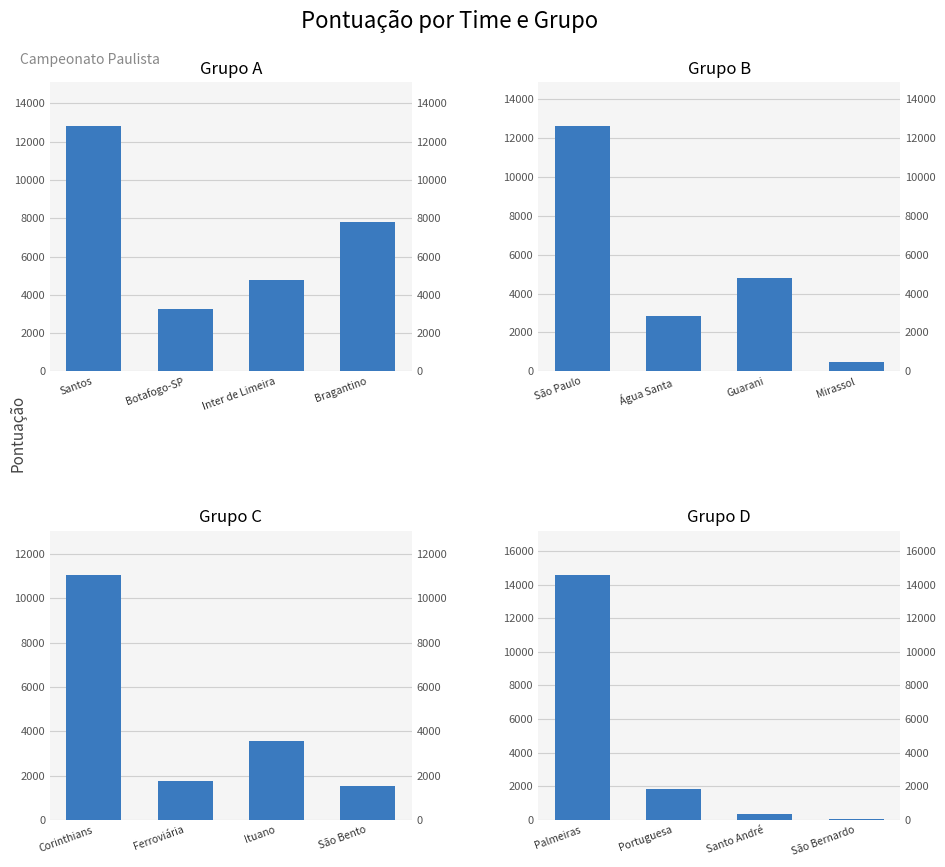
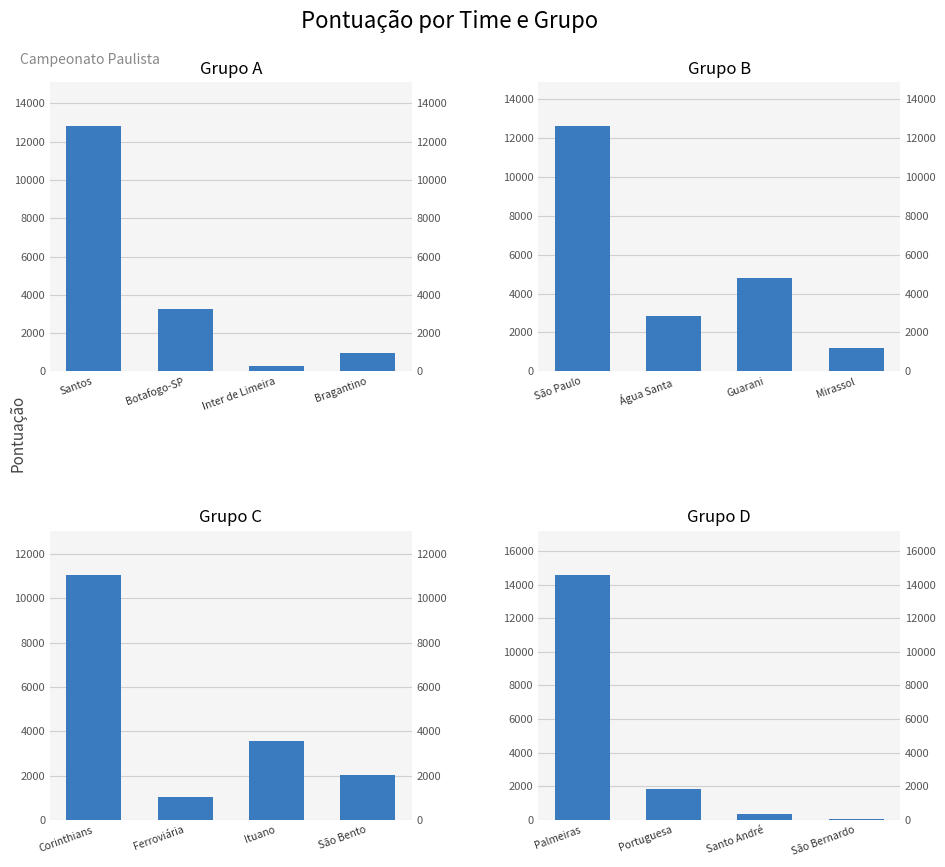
  {
    "Grupo A": {
      "Santos": 12800,
      "Botafogo-SP": 3200,
-     "Inter de Limeira": 4800,
-     "Bragantino": 7800
+     "Inter de Limeira": 300,
+     "Bragantino": 1000
    },
    "Grupo B": {
      "São Paulo": 12600,
      "Água Santa": 2800,
      "Guarani": 4800,
-     "Mirassol": 500
+     "Mirassol": 1200
    },
    "Grupo C": {
      "Corinthians": 11100,
-     "Ferroviária": 1800,
+     "Ferroviária": 1000,
      "Ituano": 3600,
-     "São Bento": 1500
+     "São Bento": 2000
    },
    "Grupo D": {
      "Palmeiras": 14600,
      "Portuguesa": 1800,
      "Santo André": 400
    }
  }
